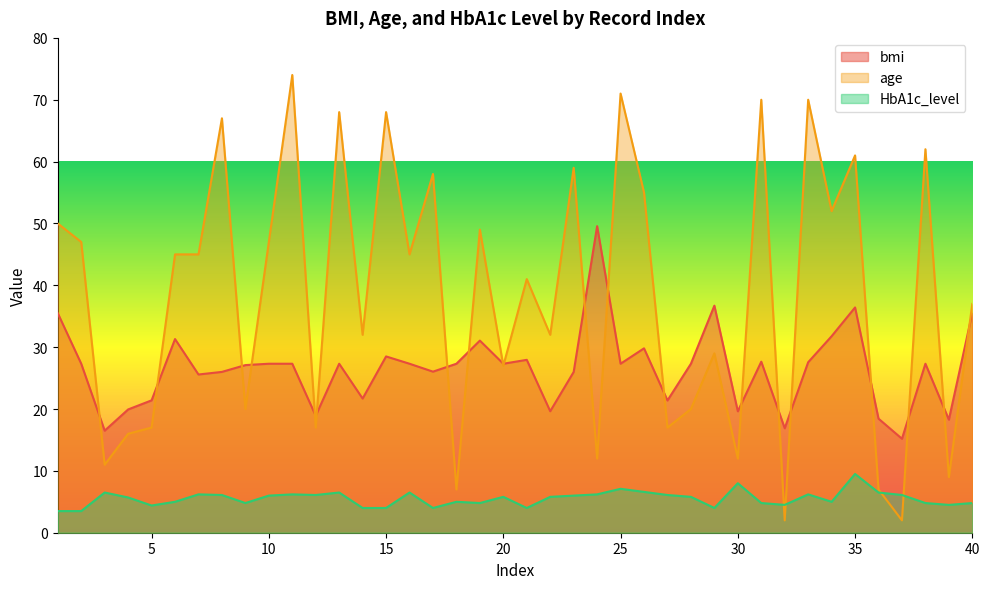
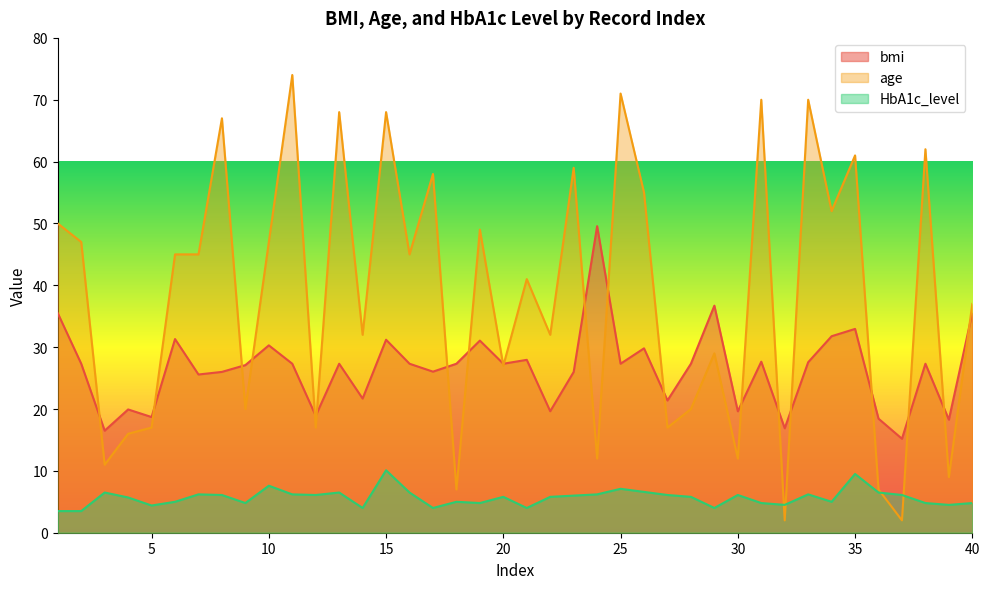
  {
    "bmi": {
-     "5": 21,
-     "10": 27,
-     "15": 29,
+     "5": 19,
+     "10": 30,
+     "15": 31,
      "25": 27,
      "30": 20,
-     "35": 36,
+     "35": 33,
      "40": 36
    },
    "age": {
      "5": 17,
      "10": 47,
      "15": 68,
      "25": 71,
      "30": 12,
      "35": 61,
      "40": 37
    },
    "HbA1c_level": {
      "5": 4,
-     "10": 6,
-     "15": 4,
+     "10": 8,
+     "15": 10,
      "20": 6,
      "25": 7,
-     "30": 8,
+     "30": 6,
      "35": 10,
      "40": 5
    }
  }
